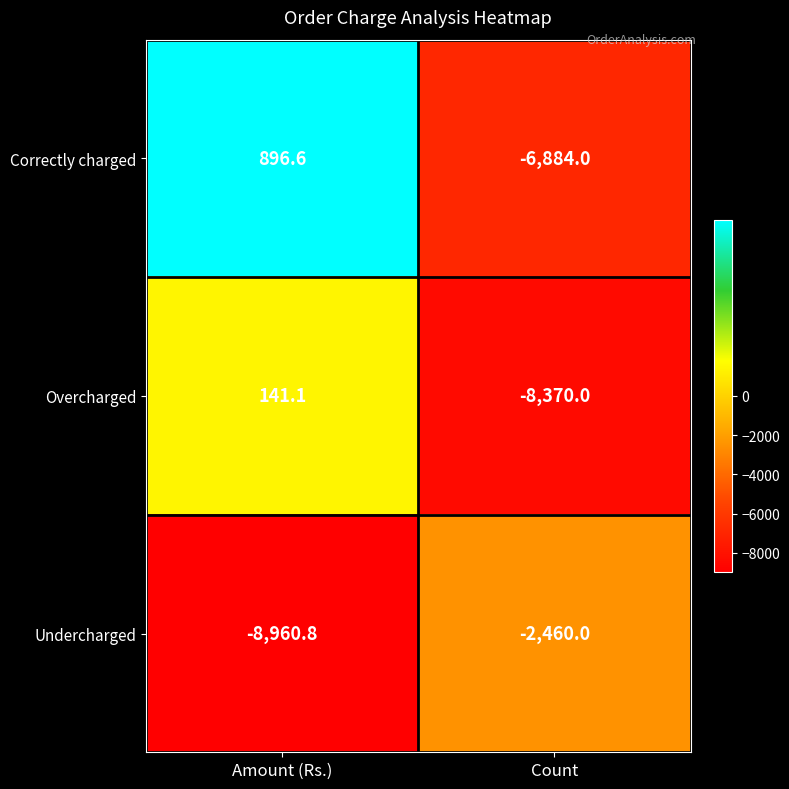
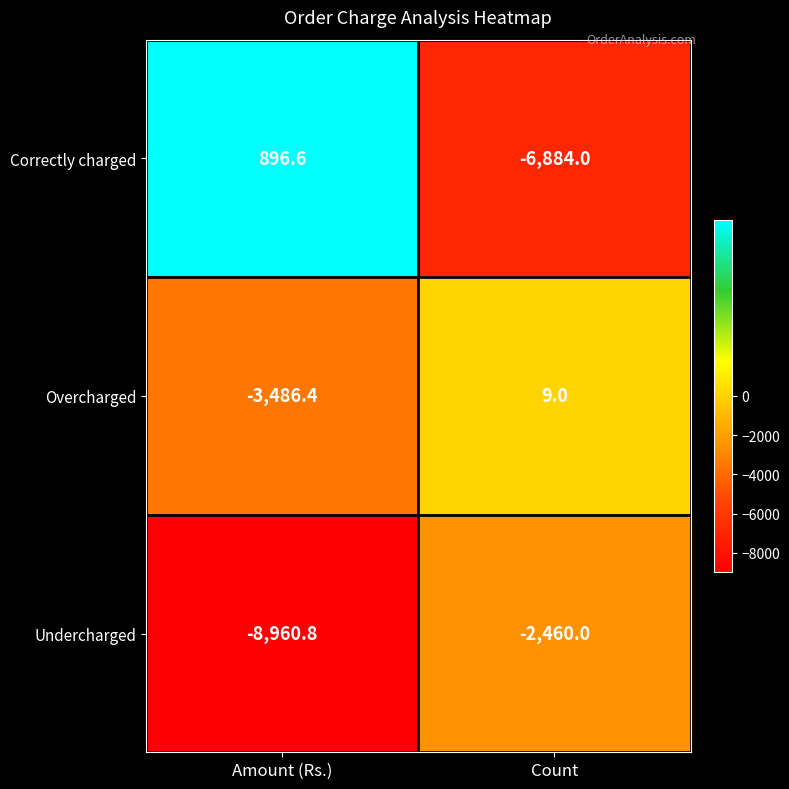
  {
    "Correctly charged": {
      "Amount (Rs.)": "896.6",
      "Count": "-6,884.0"
    },
    "Overcharged": {
-     "Amount (Rs.)": "141.1",
-     "Count": "-8,370.0"
+     "Amount (Rs.)": "-3,486.4",
+     "Count": "9.0"
    },
    "Undercharged": {
      "Amount (Rs.)": "-8,960.8",
      "Count": "-2,460.0"
    }
  }
